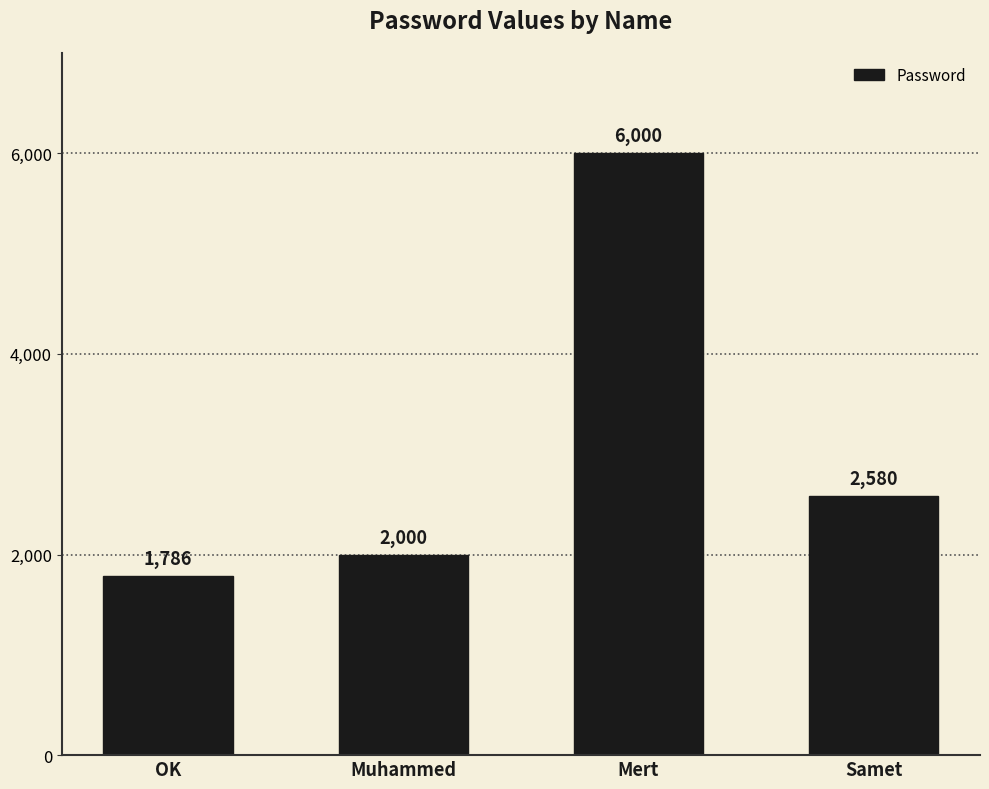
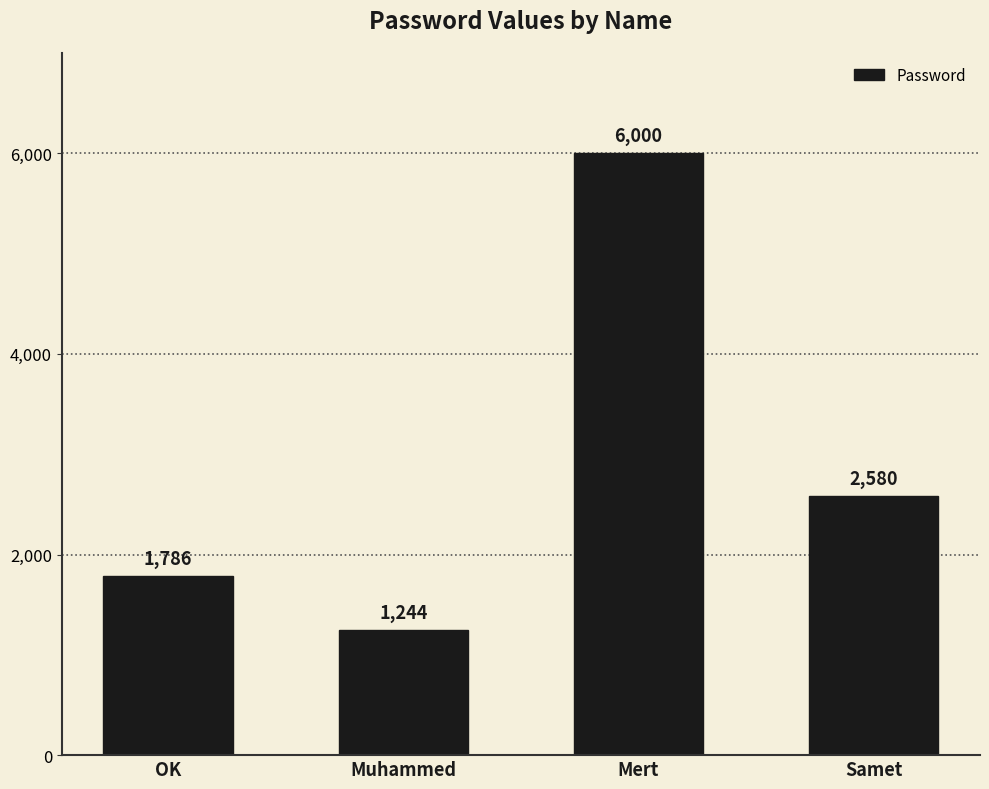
  {
    "OK": "1,786",
-   "Muhammed": "2,000",
+   "Muhammed": "1,244",
    "Mert": "6,000",
    "Samet": "2,580"
  }
